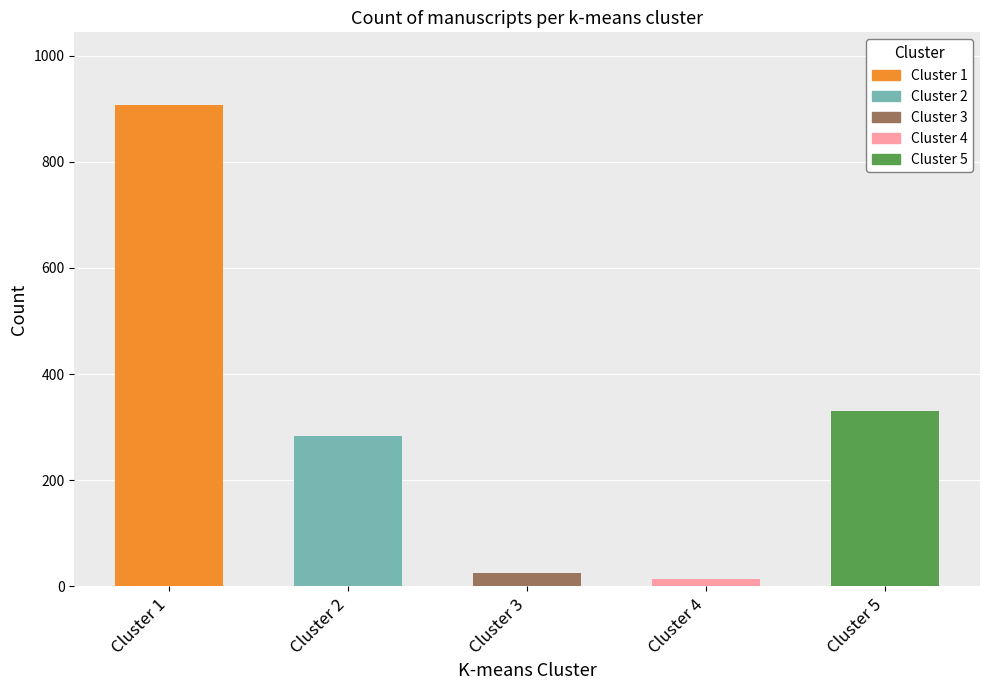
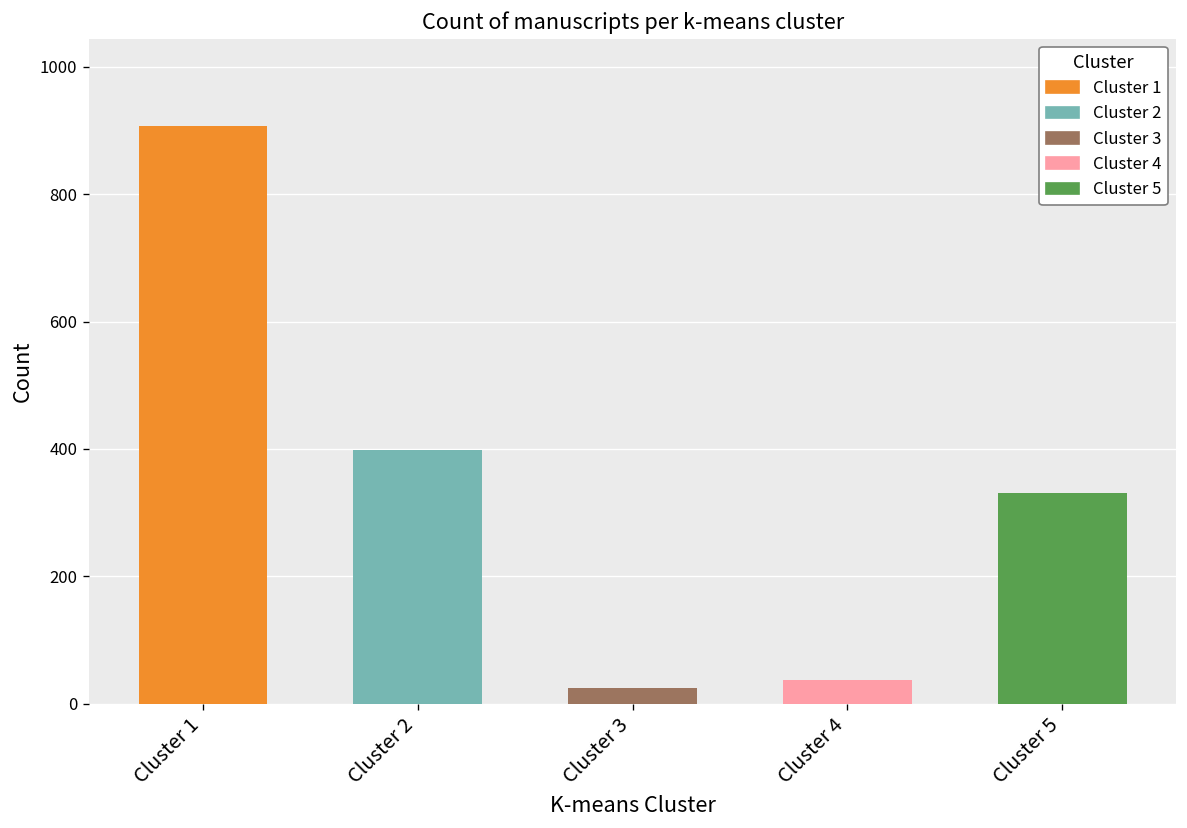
  {
    "Cluster 1": 910,
-   "Cluster 2": 280,
+   "Cluster 2": 400,
    "Cluster 3": 30,
-   "Cluster 4": 10,
+   "Cluster 4": 40,
    "Cluster 5": 330
  }
